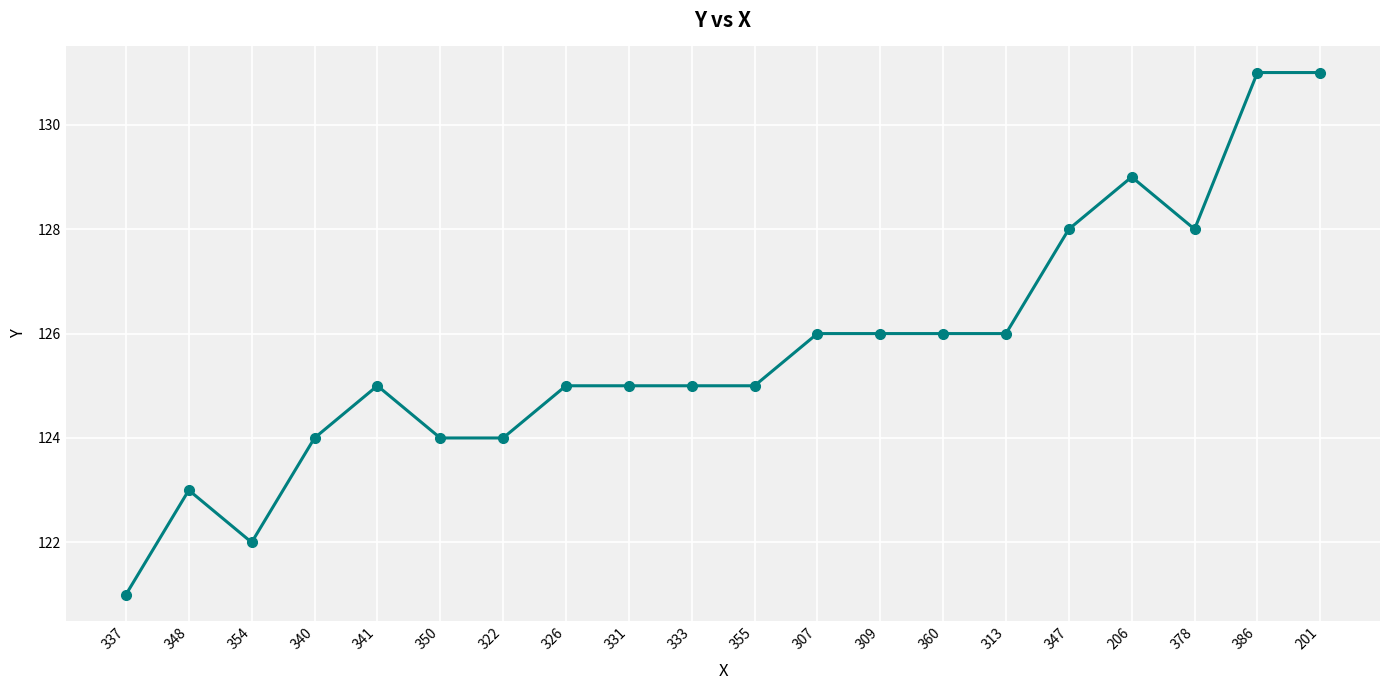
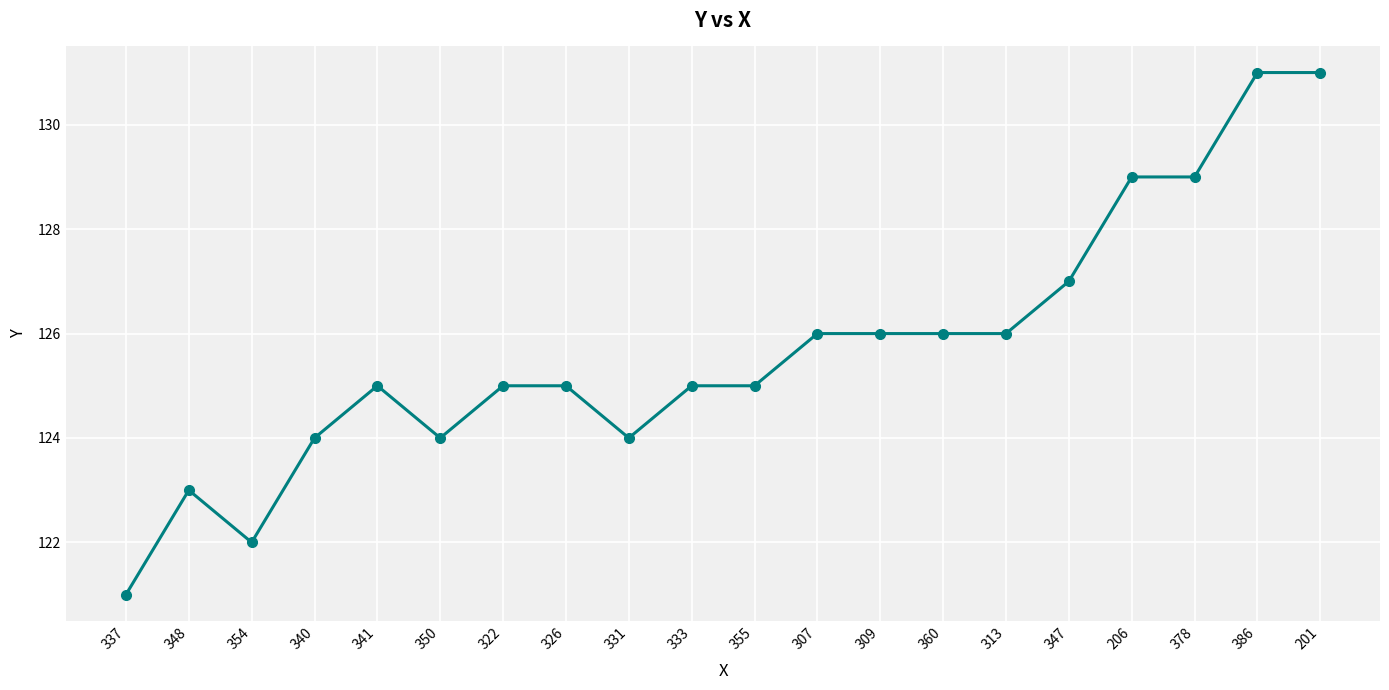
  {
    "337": 121,
    "348": 123,
    "354": 122,
    "340": 124,
    "341": 125,
    "350": 124,
-   "322": 124,
+   "322": 125,
    "326": 125,
-   "331": 125,
+   "331": 124,
    "333": 125,
    "355": 125,
    "307": 126,
    "309": 126,
    "360": 126,
    "313": 126,
-   "347": 128,
+   "347": 127,
    "206": 129,
-   "378": 128,
+   "378": 129,
    "386": 131,
    "201": 131
  }
